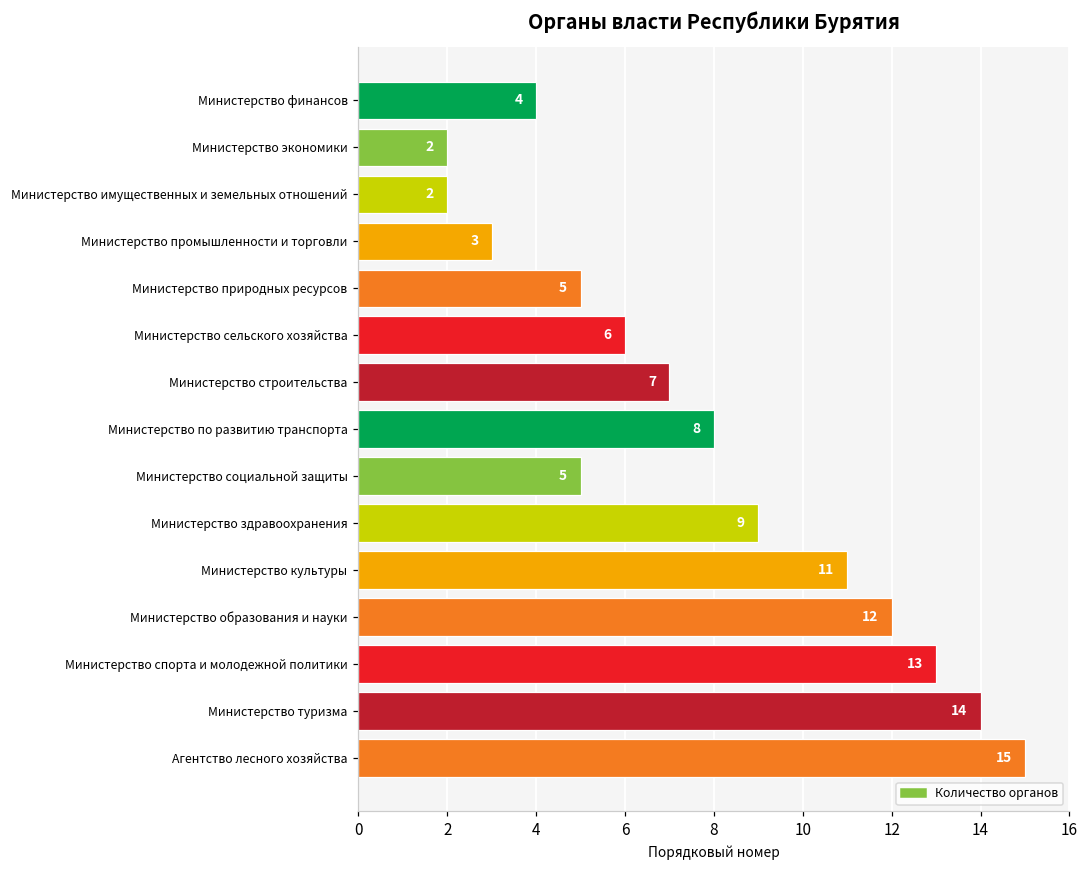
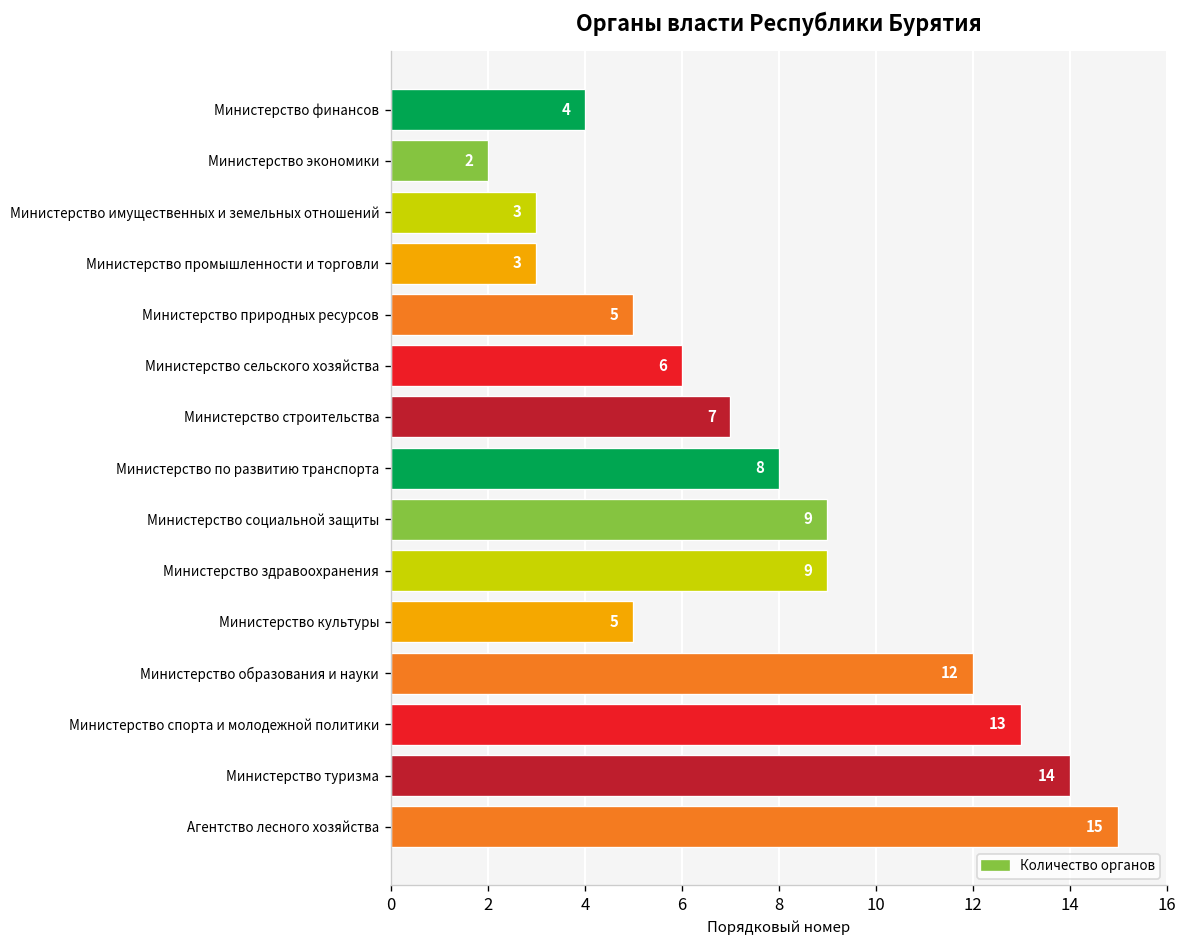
  {
    "Министерство финансов": 4,
    "Министерство экономики": 2,
-   "Министерство имущественных и земельных отношений": 2,
+   "Министерство имущественных и земельных отношений": 3,
    "Министерство промышленности и торговли": 3,
    "Министерство природных ресурсов": 5,
    "Министерство сельского хозяйства": 6,
    "Министерство строительства": 7,
    "Министерство по развитию транспорта": 8,
-   "Министерство социальной защиты": 5,
+   "Министерство социальной защиты": 9,
    "Министерство здравоохранения": 9,
-   "Министерство культуры": 11,
+   "Министерство культуры": 5,
    "Министерство образования и науки": 12,
    "Министерство спорта и молодежной политики": 13,
    "Министерство туризма": 14,
    "Агентство лесного хозяйства": 15
  }
